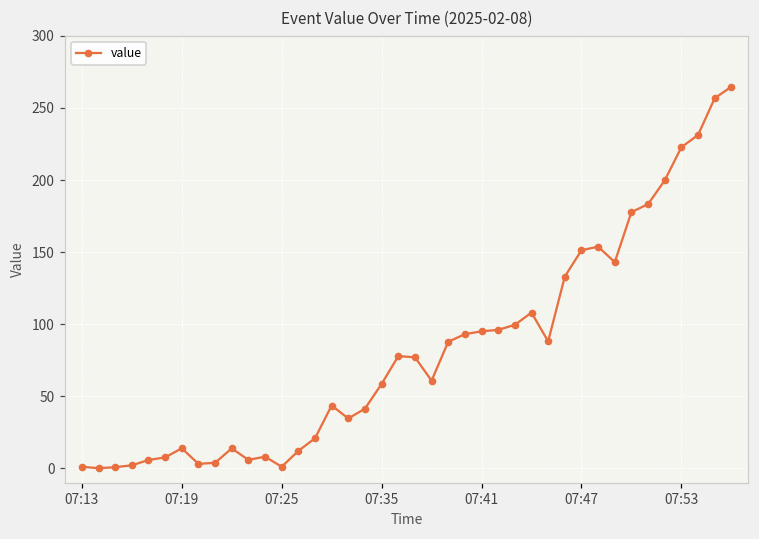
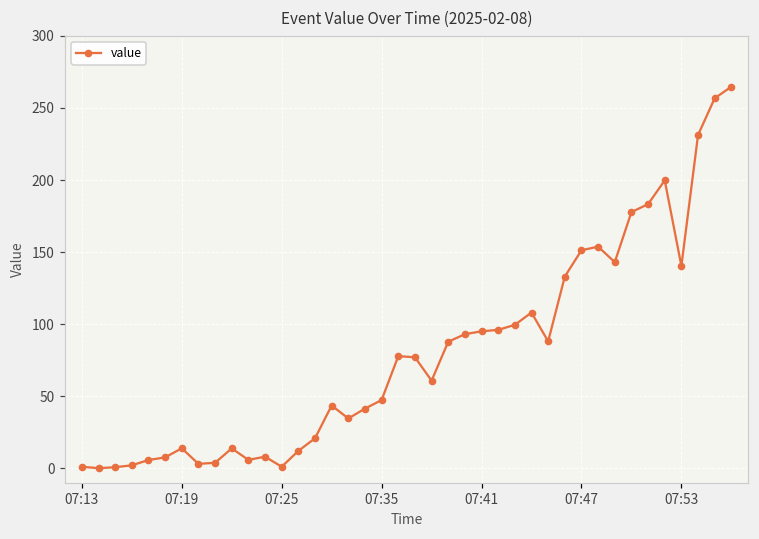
  {
    "07:13": 1,
    "07:19": 14,
    "07:25": 1,
-   "07:35": 59,
+   "07:35": 47,
    "07:41": 95,
    "07:47": 151,
-   "07:53": 223
+   "07:53": 140
  }
